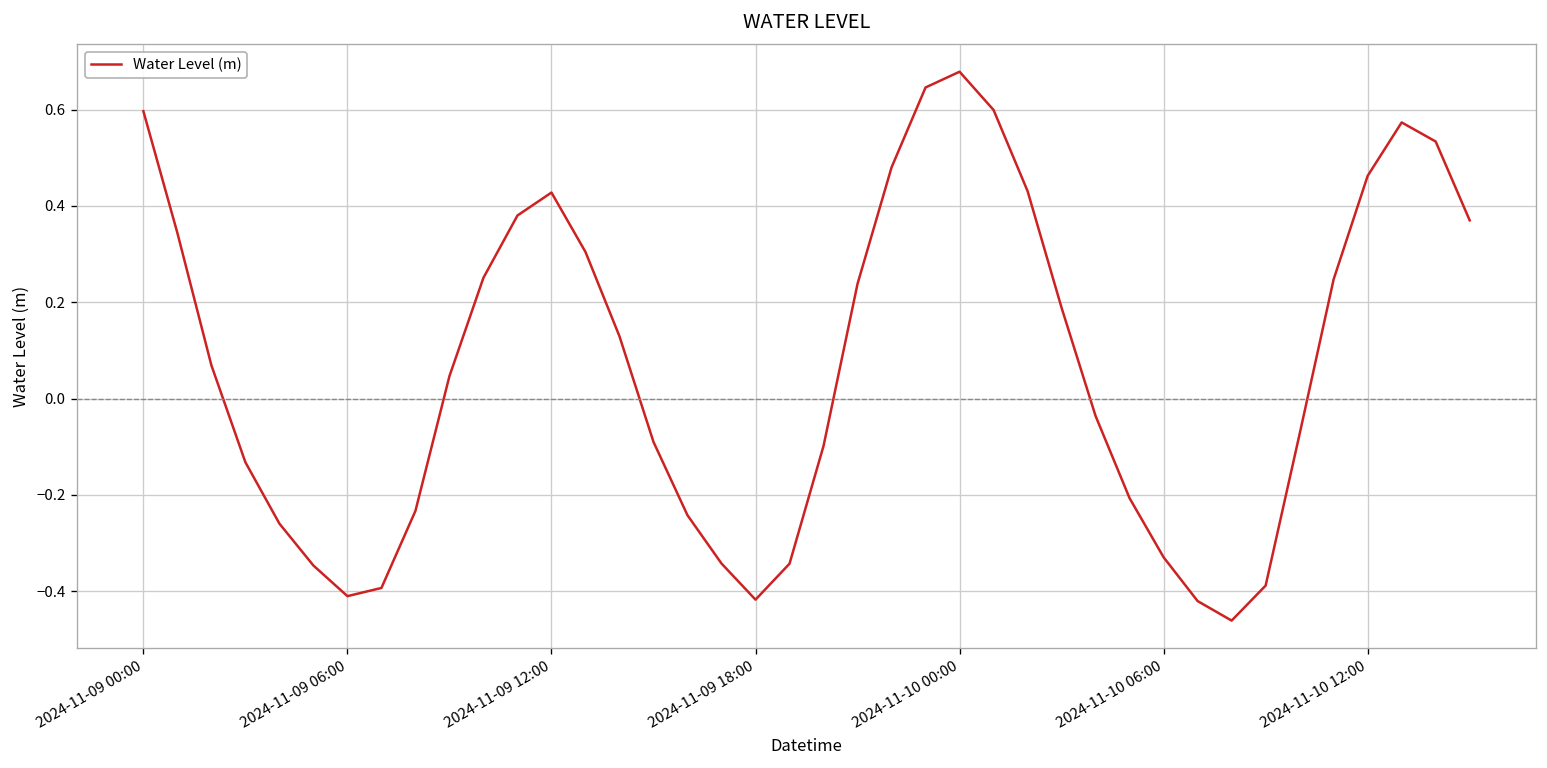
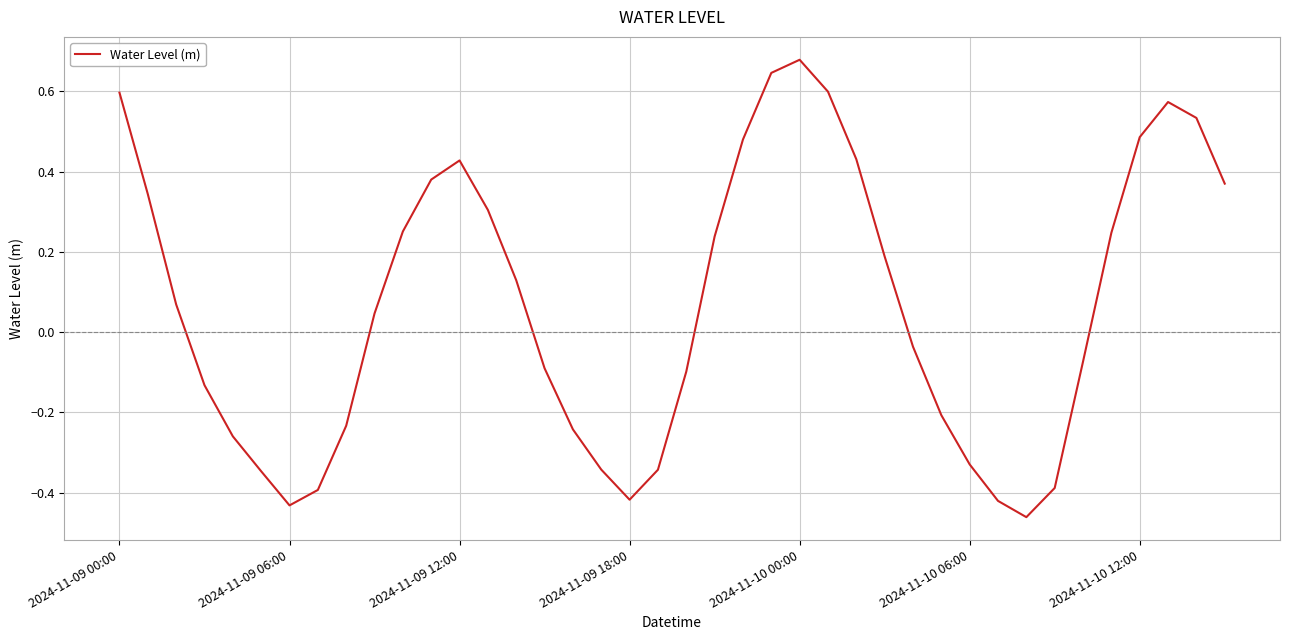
  {
    "2024-11-09 00:00": 0.60,
-   "2024-11-09 06:00": -0.41,
+   "2024-11-09 06:00": -0.43,
    "2024-11-09 12:00": 0.43,
    "2024-11-09 18:00": -0.42,
    "2024-11-10 00:00": 0.68,
    "2024-11-10 06:00": -0.33,
-   "2024-11-10 12:00": 0.46
+   "2024-11-10 12:00": 0.49
  }
